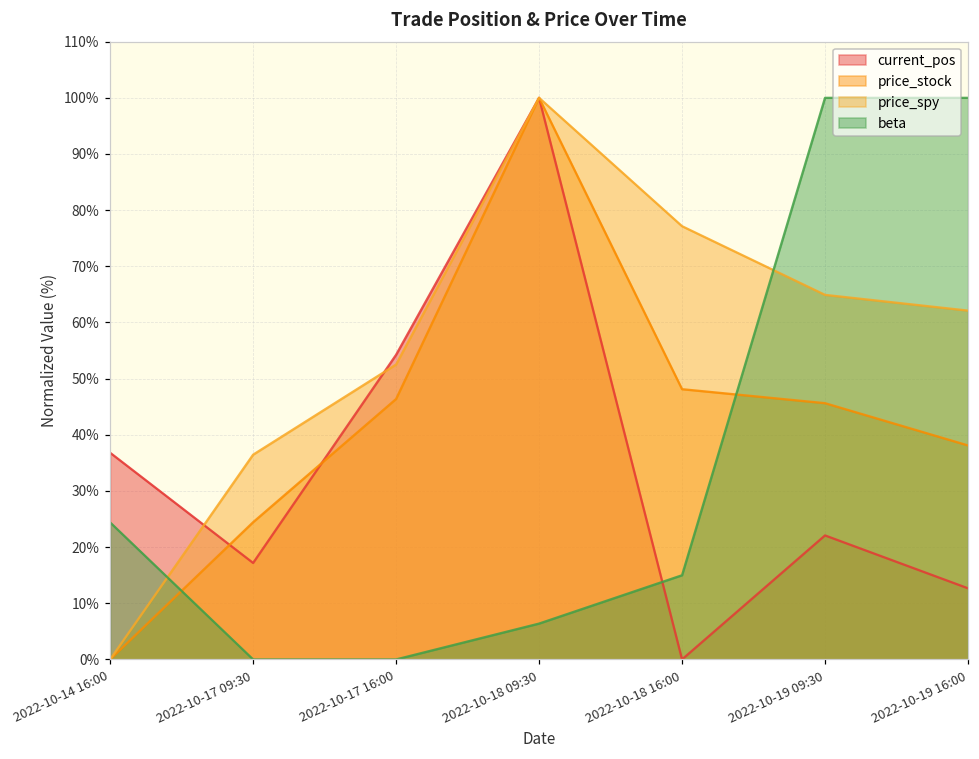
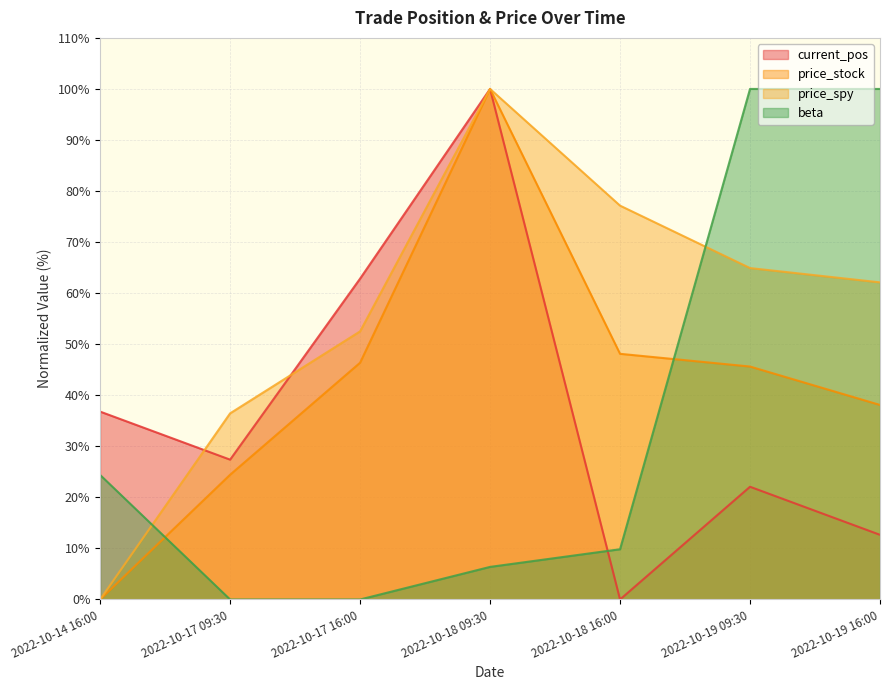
  {
    "current_pos": {
      "2022-10-14 16:00": "37%",
-     "2022-10-17 09:30": "17%",
-     "2022-10-17 16:00": "54%",
+     "2022-10-17 09:30": "27%",
+     "2022-10-17 16:00": "63%",
      "2022-10-18 16:00": "0%",
      "2022-10-19 09:30": "22%",
      "2022-10-19 16:00": "13%"
    },
    "beta": {
      "2022-10-14 16:00": "24%",
      "2022-10-17 09:30": "0%",
      "2022-10-17 16:00": "0%",
      "2022-10-18 09:30": "6%",
-     "2022-10-18 16:00": "15%",
+     "2022-10-18 16:00": "10%",
      "2022-10-19 09:30": "100%",
      "2022-10-19 16:00": "100%"
    }
  }
